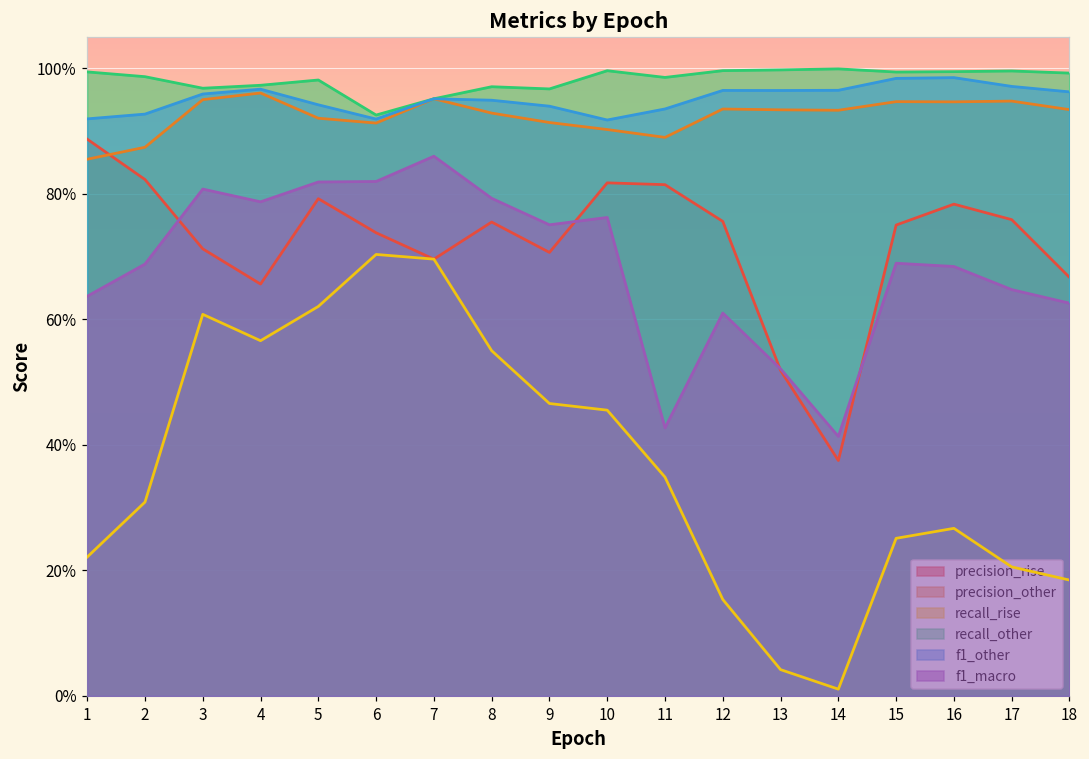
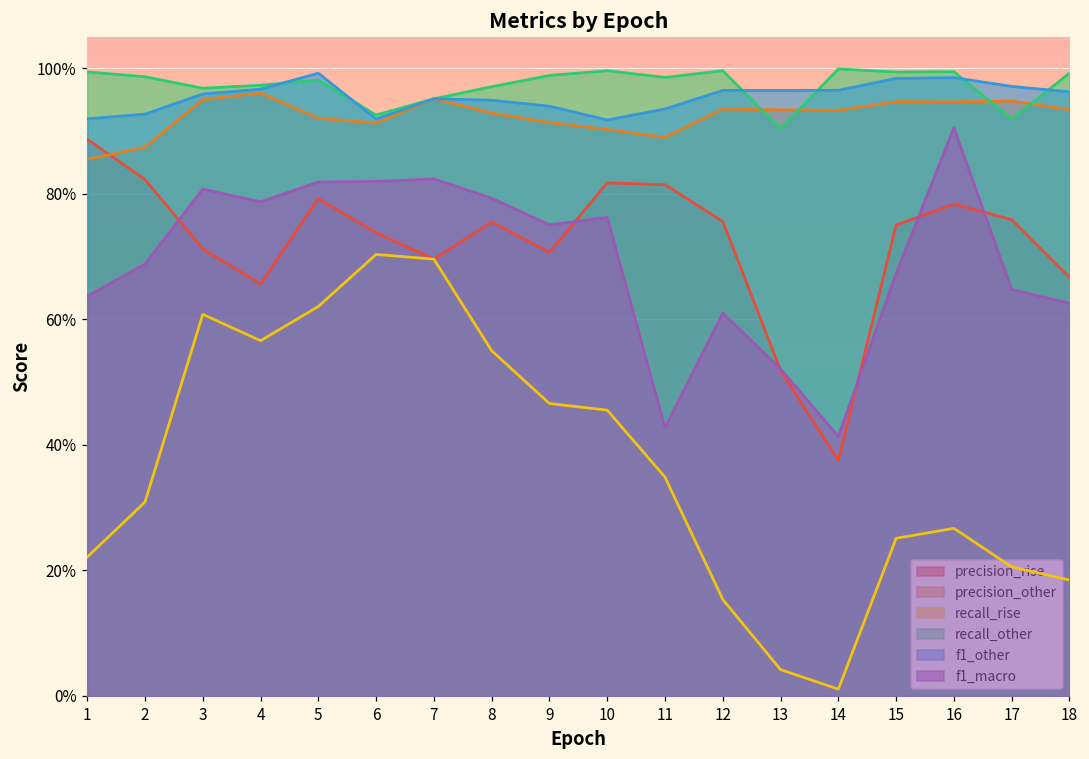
  {
    "recall_other": {
      "1": "99%",
      "2": "99%",
      "3": "97%",
      "4": "97%",
      "5": "98%",
      "6": "93%",
      "8": "97%",
-     "9": "97%",
+     "9": "99%",
      "10": "100%",
      "11": "99%",
      "12": "100%",
-     "13": "100%",
+     "13": "90%",
      "14": "100%",
      "15": "99%",
      "16": "99%",
-     "17": "100%",
+     "17": "92%",
      "18": "99%"
    },
    "f1_other": {
      "1": "92%",
      "2": "93%",
      "3": "96%",
      "4": "97%",
-     "5": "94%",
+     "5": "99%",
      "6": "92%",
      "8": "95%",
      "9": "94%",
      "10": "92%",
      "11": "93%",
      "12": "96%",
      "13": "96%",
      "14": "96%",
      "15": "98%",
      "16": "98%",
      "17": "97%",
      "18": "96%"
    },
    "f1_macro": {
      "1": "64%",
      "2": "69%",
      "3": "81%",
      "4": "79%",
      "5": "82%",
      "6": "82%",
-     "7": "86%",
+     "7": "82%",
      "8": "79%",
      "9": "75%",
      "10": "76%",
      "11": "43%",
      "12": "61%",
      "14": "41%",
-     "15": "69%",
-     "16": "68%",
+     "15": "67%",
+     "16": "91%",
      "17": "65%",
      "18": "63%"
    }
  }
